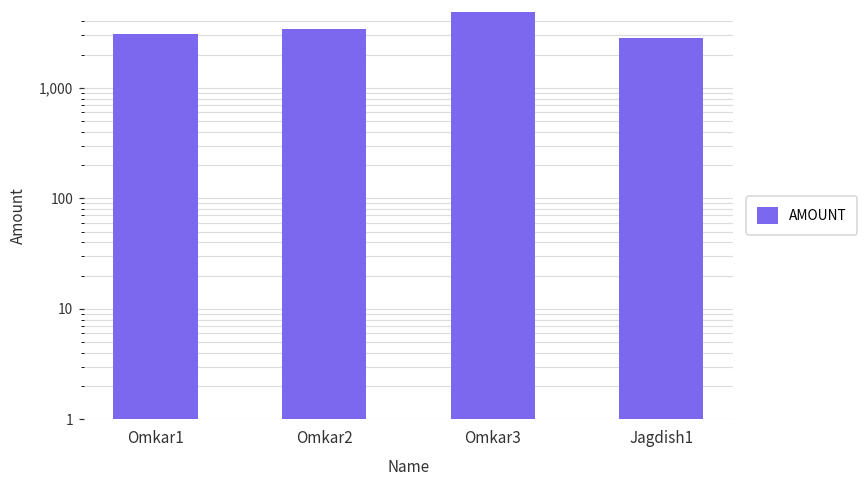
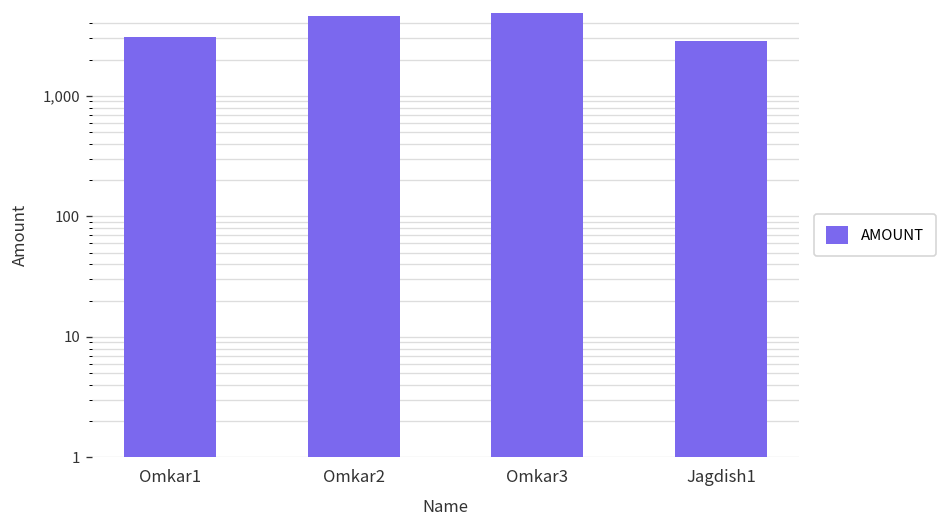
  {
    "Omkar1": "3,100",
-   "Omkar2": "3,400",
+   "Omkar2": "5,000",
    "Omkar3": "5,000",
    "Jagdish1": "2,900"
  }
